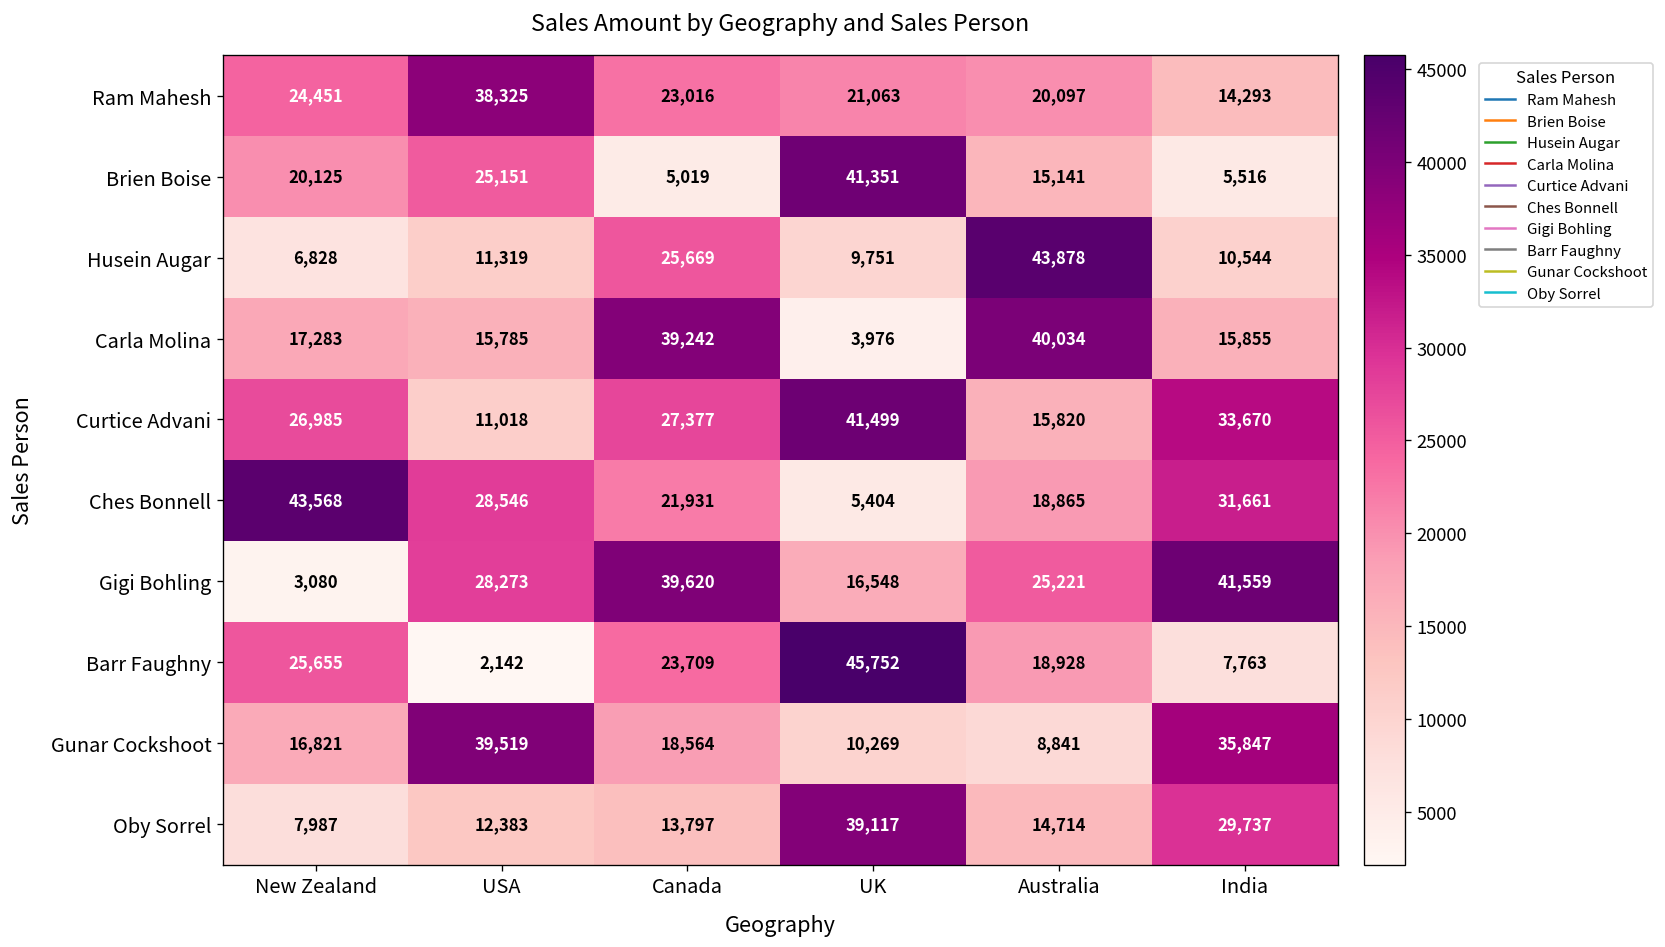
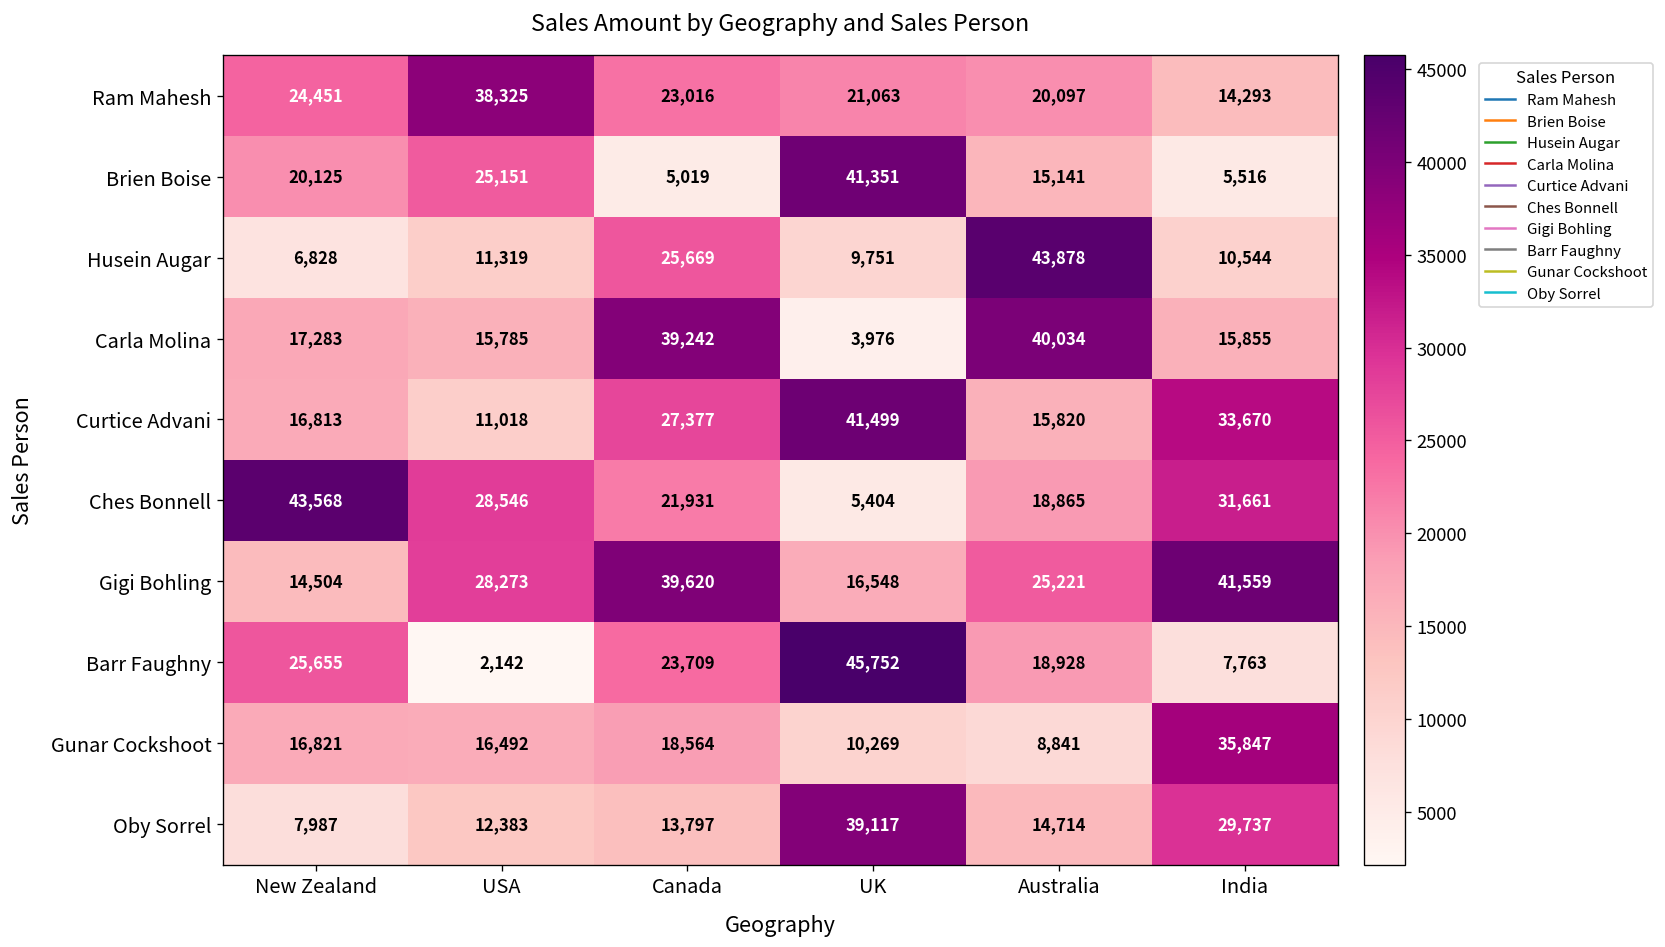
  {
    "Ram Mahesh": {
      "New Zealand": "24,451",
      "USA": "38,325",
      "Canada": "23,016",
      "UK": "21,063",
      "Australia": "20,097",
      "India": "14,293"
    },
    "Brien Boise": {
      "New Zealand": "20,125",
      "USA": "25,151",
      "Canada": "5,019",
      "UK": "41,351",
      "Australia": "15,141",
      "India": "5,516"
    },
    "Husein Augar": {
      "New Zealand": "6,828",
      "USA": "11,319",
      "Canada": "25,669",
      "UK": "9,751",
      "Australia": "43,878",
      "India": "10,544"
    },
    "Carla Molina": {
      "New Zealand": "17,283",
      "USA": "15,785",
      "Canada": "39,242",
      "UK": "3,976",
      "Australia": "40,034",
      "India": "15,855"
    },
    "Curtice Advani": {
-     "New Zealand": "26,985",
+     "New Zealand": "16,813",
      "USA": "11,018",
      "Canada": "27,377",
      "UK": "41,499",
      "Australia": "15,820",
      "India": "33,670"
    },
    "Ches Bonnell": {
      "New Zealand": "43,568",
      "USA": "28,546",
      "Canada": "21,931",
      "UK": "5,404",
      "Australia": "18,865",
      "India": "31,661"
    },
    "Gigi Bohling": {
-     "New Zealand": "3,080",
+     "New Zealand": "14,504",
      "USA": "28,273",
      "Canada": "39,620",
      "UK": "16,548",
      "Australia": "25,221",
      "India": "41,559"
    },
    "Barr Faughny": {
      "New Zealand": "25,655",
      "USA": "2,142",
      "Canada": "23,709",
      "UK": "45,752",
      "Australia": "18,928",
      "India": "7,763"
    },
    "Gunar Cockshoot": {
      "New Zealand": "16,821",
-     "USA": "39,519",
+     "USA": "16,492",
      "Canada": "18,564",
      "UK": "10,269",
      "Australia": "8,841",
      "India": "35,847"
    },
    "Oby Sorrel": {
      "New Zealand": "7,987",
      "USA": "12,383",
      "Canada": "13,797",
      "UK": "39,117",
      "Australia": "14,714",
      "India": "29,737"
    }
  }
